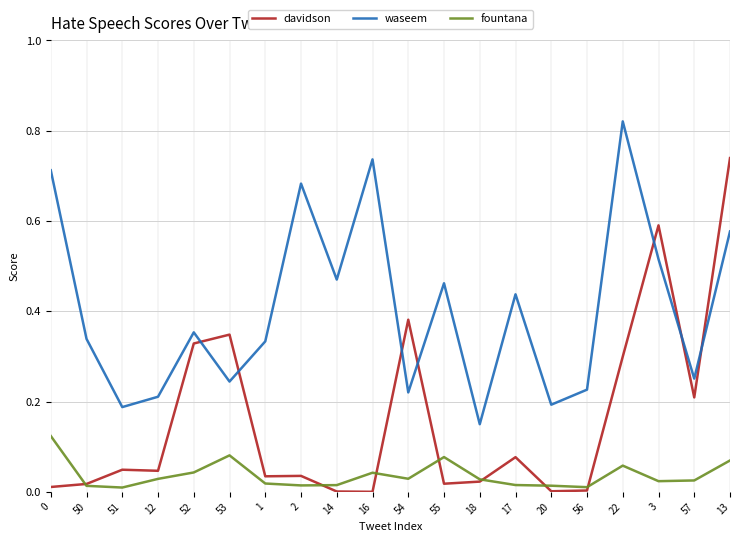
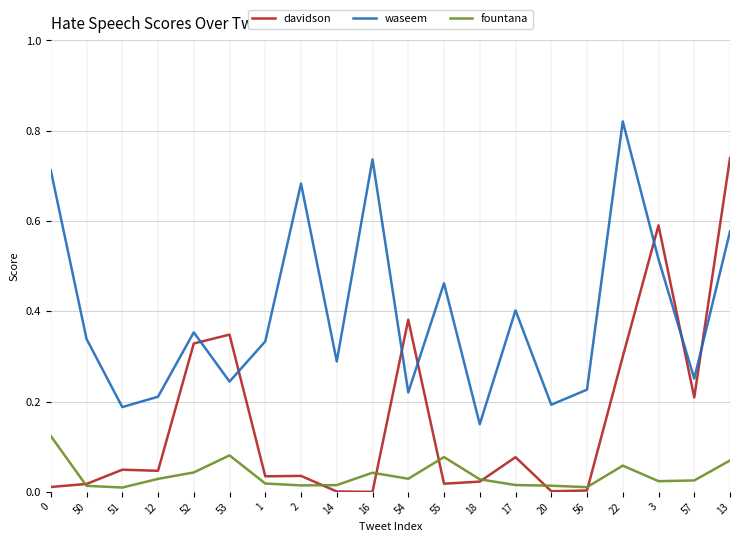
  {
    "davidson": {
      "0": 0.01,
      "51": 0.05,
      "12": 0.05,
      "52": 0.33,
      "53": 0.35,
      "1": 0.03,
      "2": 0.04,
      "14": 0.00,
      "16": 0.00,
      "54": 0.38,
      "55": 0.02,
      "17": 0.08,
      "20": 0.00,
      "56": 0.00,
      "22": 0.30,
      "3": 0.59,
      "57": 0.21,
      "13": 0.74
    },
    "waseem": {
      "0": 0.71,
      "50": 0.34,
      "51": 0.19,
      "12": 0.21,
      "52": 0.35,
      "53": 0.24,
      "1": 0.33,
      "2": 0.68,
-     "14": 0.47,
+     "14": 0.29,
      "16": 0.74,
      "54": 0.22,
      "55": 0.46,
      "18": 0.15,
-     "17": 0.44,
+     "17": 0.40,
      "20": 0.19,
      "56": 0.23,
      "22": 0.82,
      "3": 0.52,
      "57": 0.25,
      "13": 0.58
    },
    "fountana": {
      "0": 0.12,
      "51": 0.01,
      "12": 0.03,
      "52": 0.04,
      "53": 0.08,
      "1": 0.02,
      "2": 0.01,
      "14": 0.01,
      "16": 0.04,
      "54": 0.03,
      "55": 0.08,
      "17": 0.02,
      "20": 0.01,
      "56": 0.01,
      "22": 0.06,
      "3": 0.02,
      "57": 0.03,
      "13": 0.07
    }
  }
